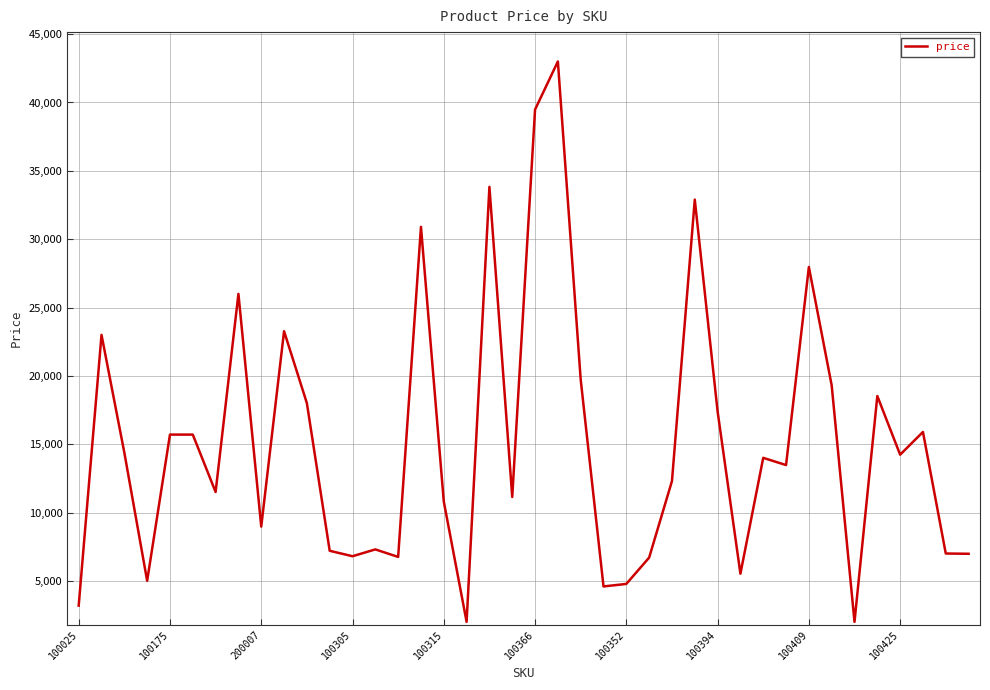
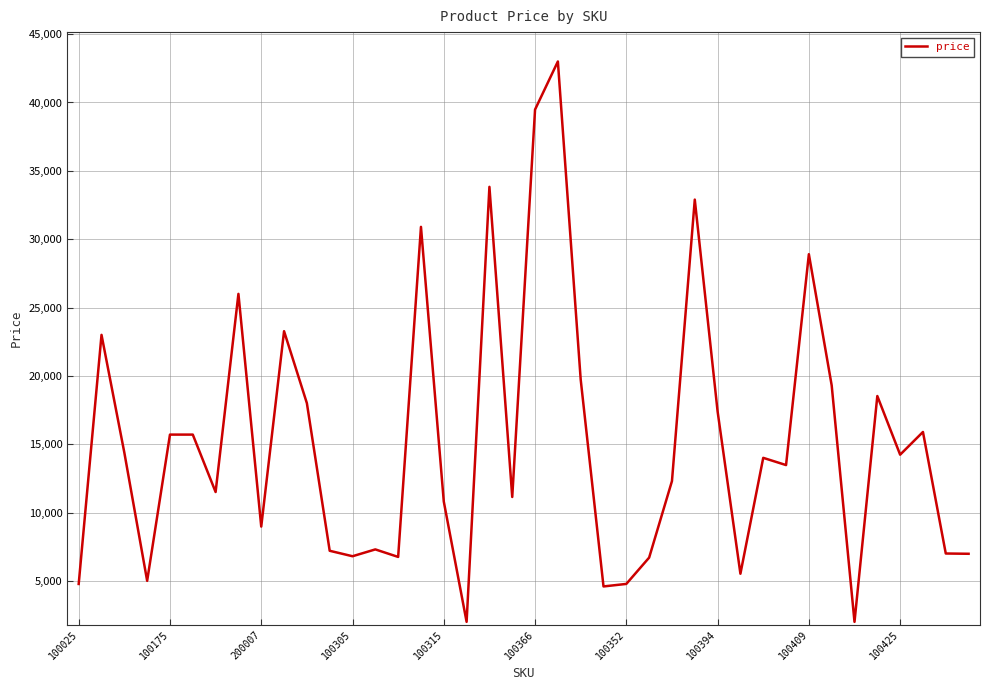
  {
-   "100025": "3,200",
+   "100025": "4,800",
    "100175": "15,700",
    "200007": "9,000",
    "100305": "6,800",
    "100315": "10,800",
    "100366": "39,500",
    "100352": "4,800",
    "100394": "17,400",
-   "100409": "28,000",
+   "100409": "28,900",
    "100425": "14,200"
  }
